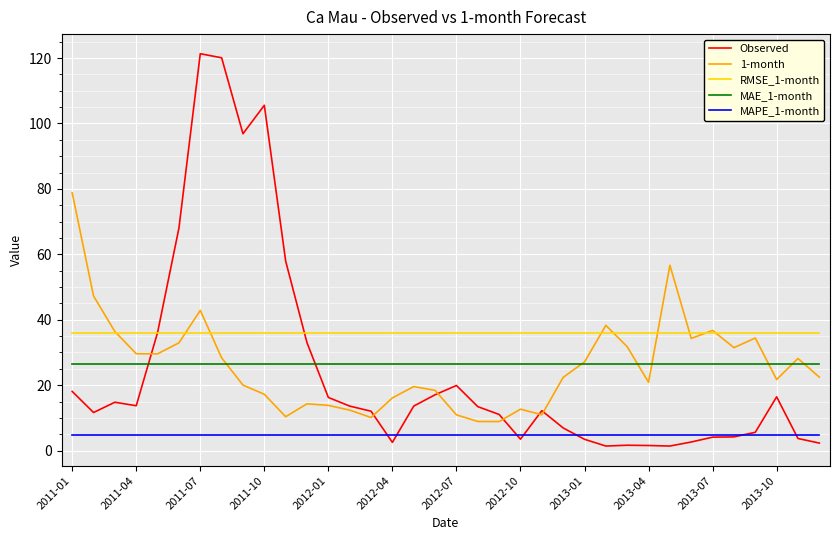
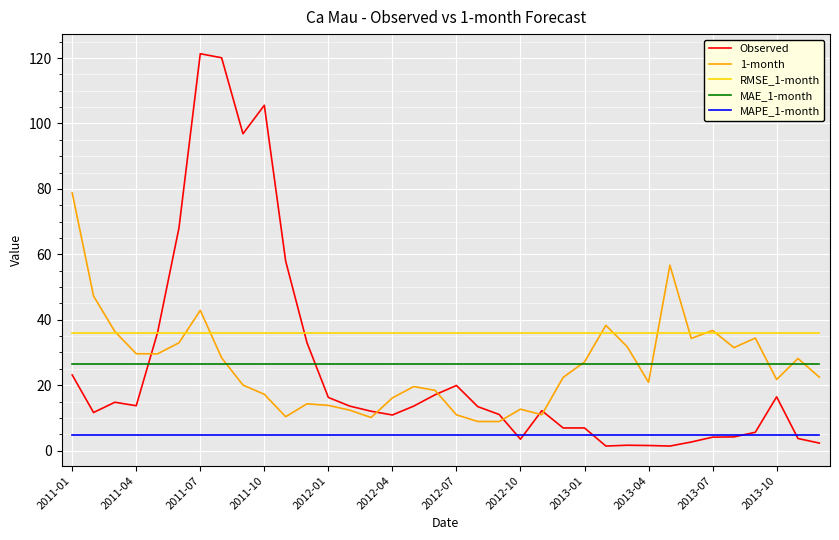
  {
    "Observed": {
-     "2011-01": 18,
+     "2011-01": 23,
      "2011-04": 14,
      "2011-07": 121,
      "2011-10": 106,
      "2012-01": 16,
-     "2012-04": 3,
+     "2012-04": 11,
      "2012-07": 20,
      "2012-10": 3,
-     "2013-01": 3,
+     "2013-01": 7,
      "2013-04": 2,
      "2013-10": 16
    },
    "MAE_1-month": {
      "2011-01": 27,
      "2011-04": 27,
      "2011-07": 27,
      "2011-10": 27,
      "2012-01": 27,
      "2012-04": 27,
      "2012-07": 27,
      "2012-10": 27,
      "2013-04": 27,
      "2013-07": 27,
      "2013-10": 27
    },
    "MAPE_1-month": {
      "2011-01": 5,
      "2011-04": 5,
      "2011-07": 5,
      "2011-10": 5,
      "2012-01": 5,
      "2012-04": 5,
      "2012-07": 5,
      "2012-10": 5,
      "2013-01": 5,
      "2013-04": 5,
      "2013-10": 5
    }
  }
